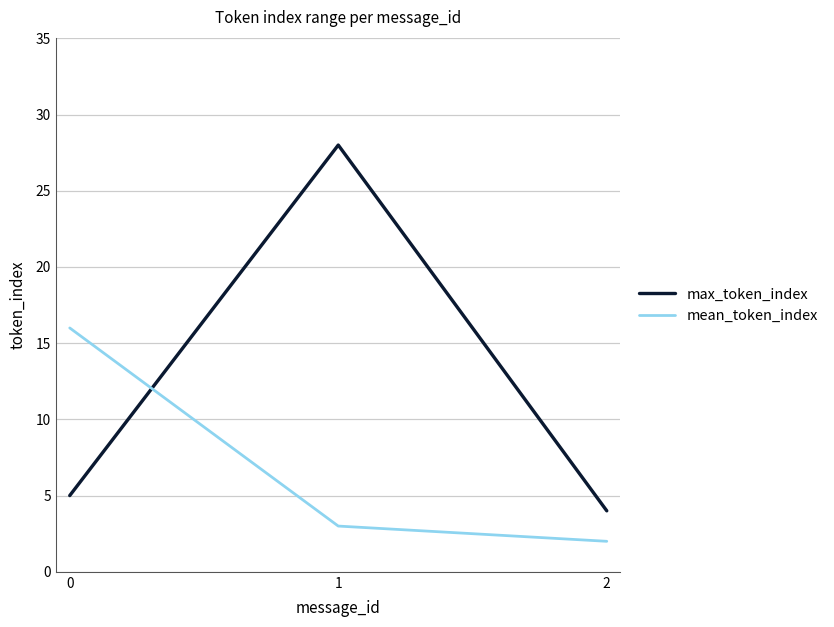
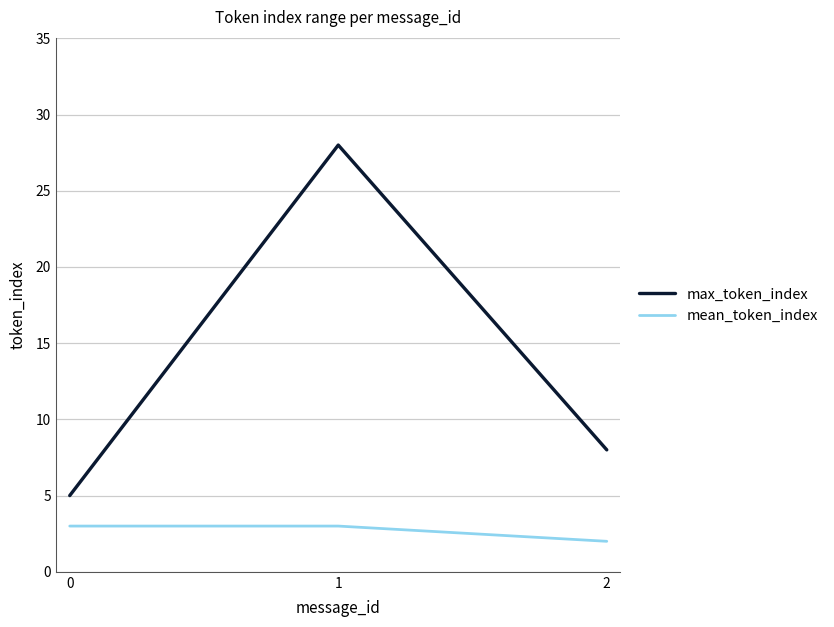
  {
    "max_token_index": {
      "0": 5,
      "1": 28,
-     "2": 4
+     "2": 8
    },
    "mean_token_index": {
-     "0": 16,
+     "0": 3,
      "1": 3,
      "2": 2
    }
  }
